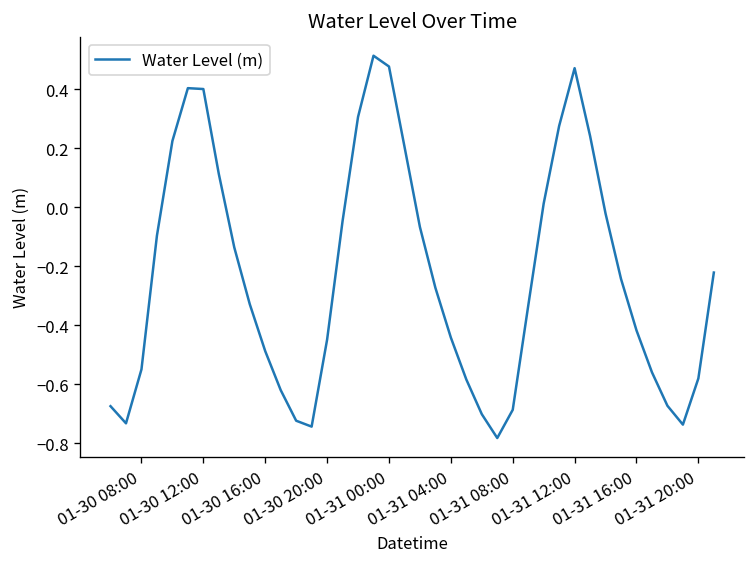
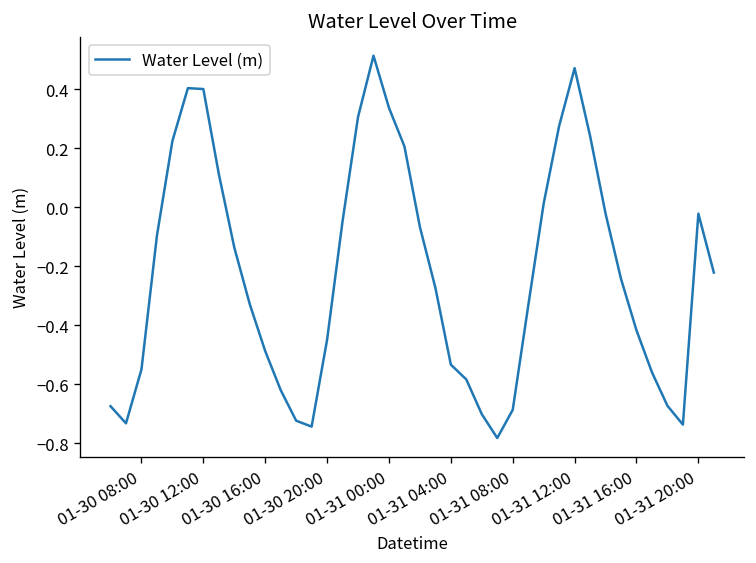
  {
    "01-30 08:00": -0.55,
    "01-30 12:00": 0.40,
    "01-30 16:00": -0.49,
    "01-30 20:00": -0.45,
-   "01-31 00:00": 0.48,
-   "01-31 04:00": -0.44,
+   "01-31 00:00": 0.34,
+   "01-31 04:00": -0.53,
    "01-31 08:00": -0.69,
    "01-31 12:00": 0.47,
    "01-31 16:00": -0.42,
-   "01-31 20:00": -0.58
+   "01-31 20:00": -0.02
  }
